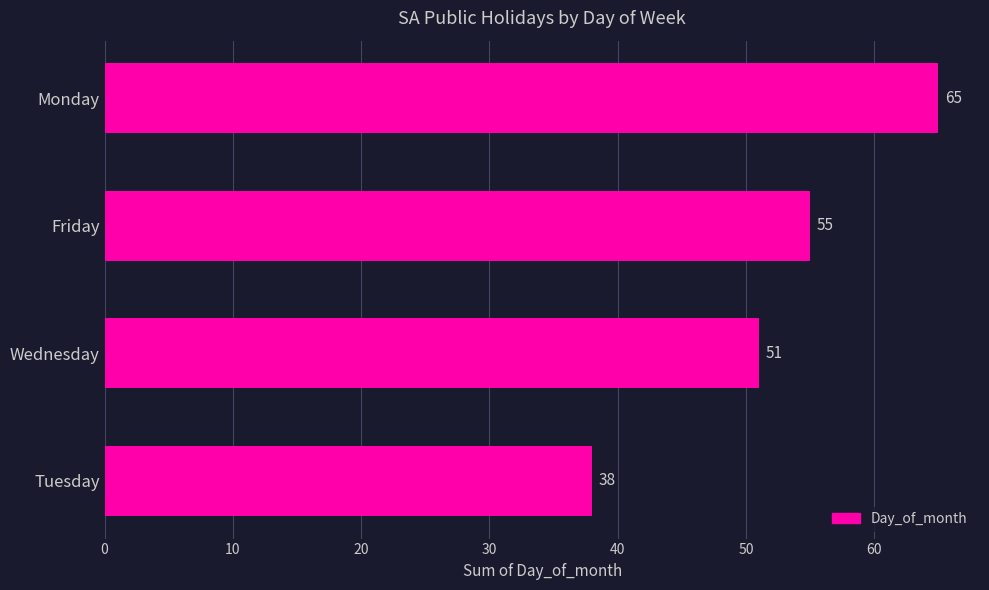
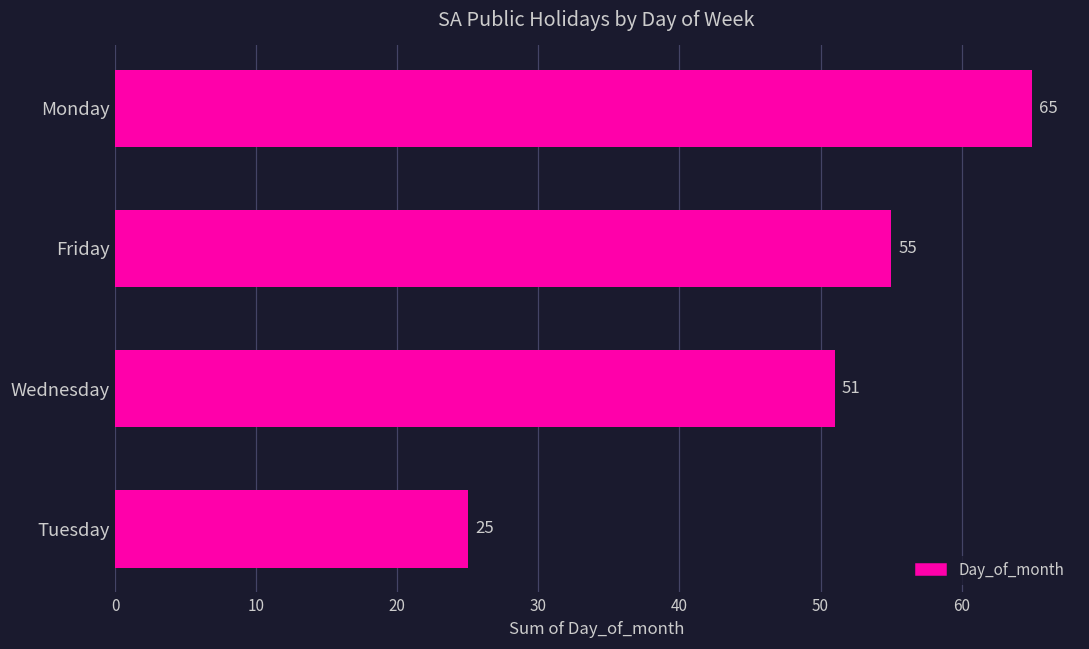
  {
    "Monday": 65,
    "Friday": 55,
    "Wednesday": 51,
-   "Tuesday": 38
+   "Tuesday": 25
  }
